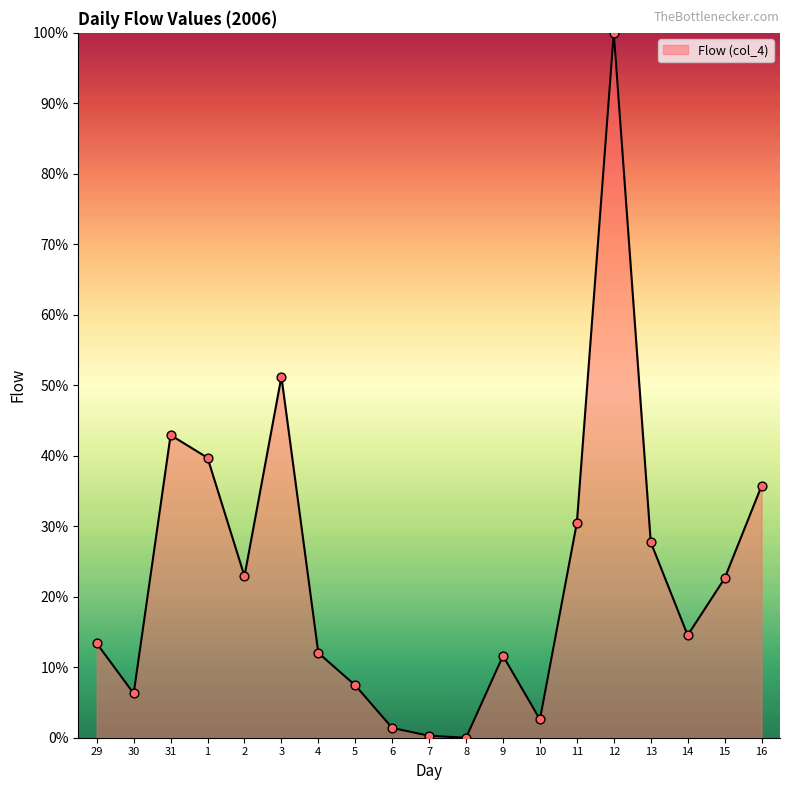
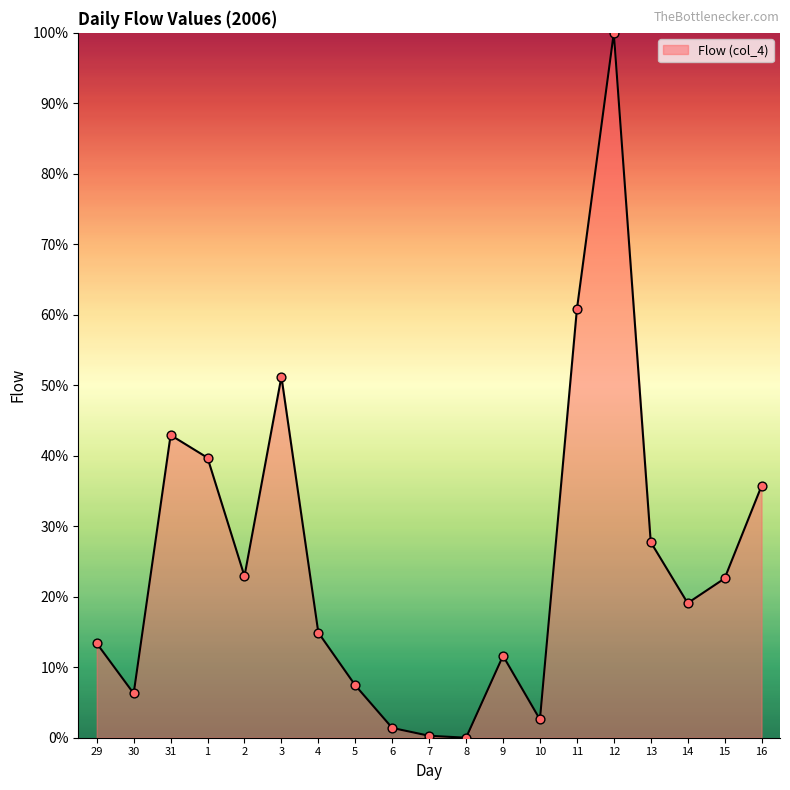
  {
    "29": "13%",
    "30": "6%",
    "31": "43%",
    "1": "40%",
    "2": "23%",
    "3": "51%",
-   "4": "12%",
+   "4": "15%",
    "5": "7%",
    "6": "1%",
    "7": "0%",
    "8": "0%",
    "9": "12%",
    "10": "3%",
-   "11": "31%",
+   "11": "61%",
    "12": "100%",
    "13": "28%",
-   "14": "15%",
+   "14": "19%",
    "15": "23%",
    "16": "36%"
  }
